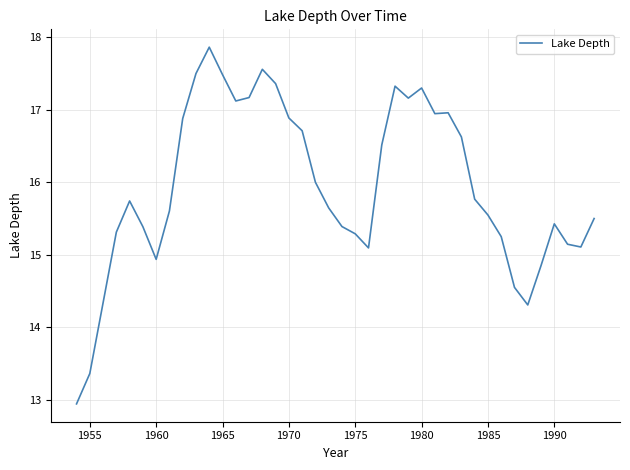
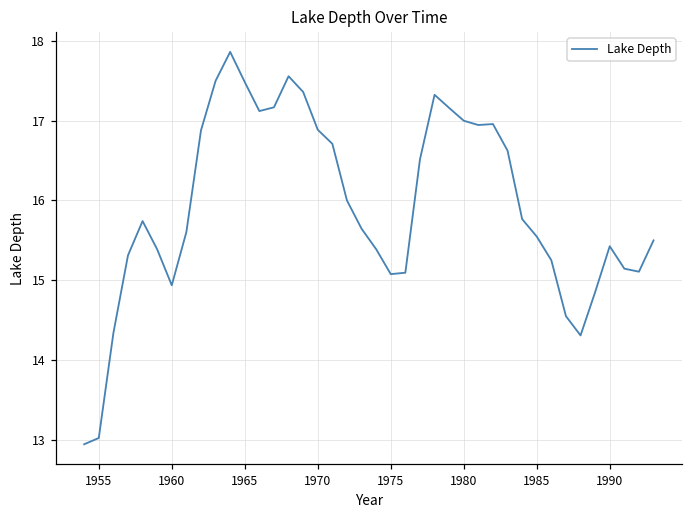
  {
-   "1955": 13.4,
+   "1955": 13.0,
    "1960": 14.9,
    "1965": 17.5,
    "1970": 16.9,
-   "1975": 15.3,
-   "1980": 17.3,
+   "1975": 15.1,
+   "1980": 17.0,
    "1985": 15.5,
    "1990": 15.4
  }
